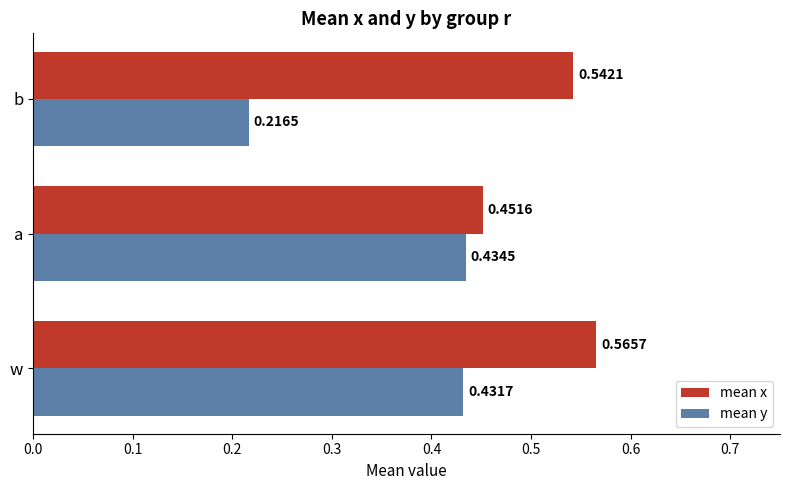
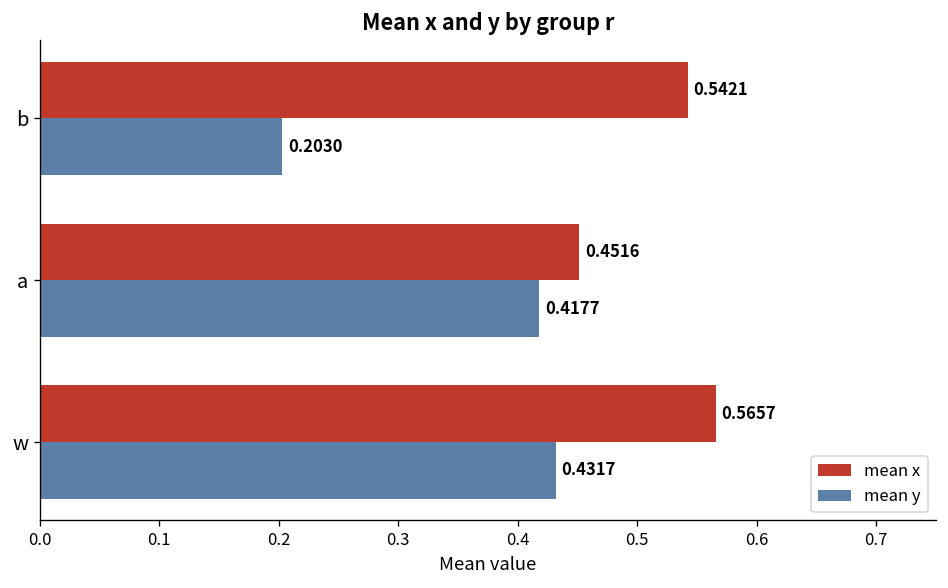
  {
    "mean x": {
      "b": 0.5421,
      "a": 0.4516,
      "w": 0.5657
    },
    "mean y": {
-     "b": 0.2165,
-     "a": 0.4345,
+     "b": 0.2030,
+     "a": 0.4177,
      "w": 0.4317
    }
  }
